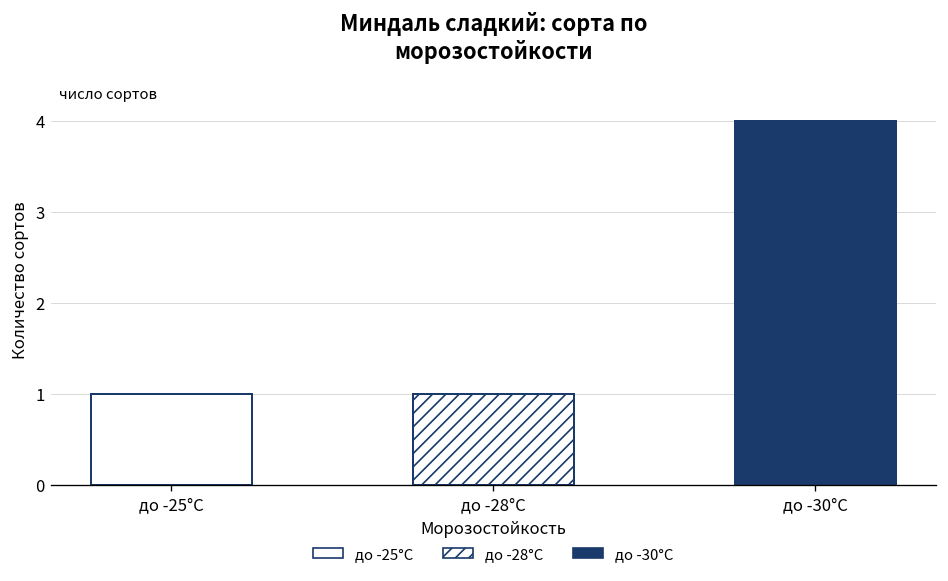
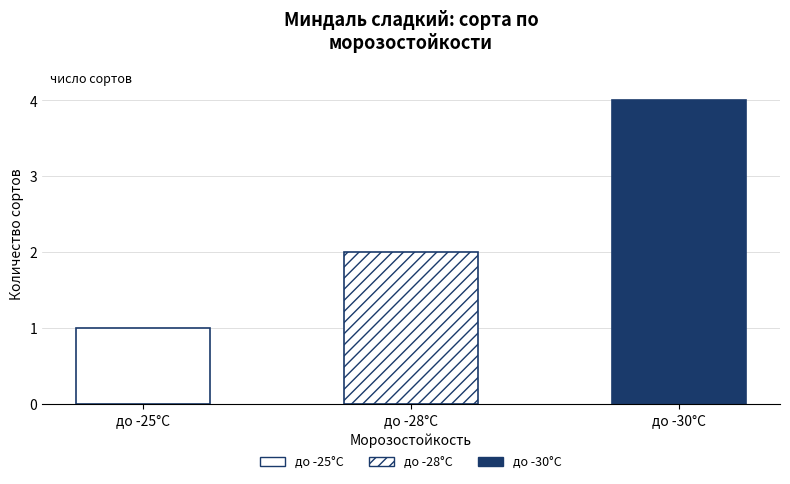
  {
    "до -25°C": 1,
-   "до -28°C": 1,
+   "до -28°C": 2,
    "до -30°C": 4
  }
